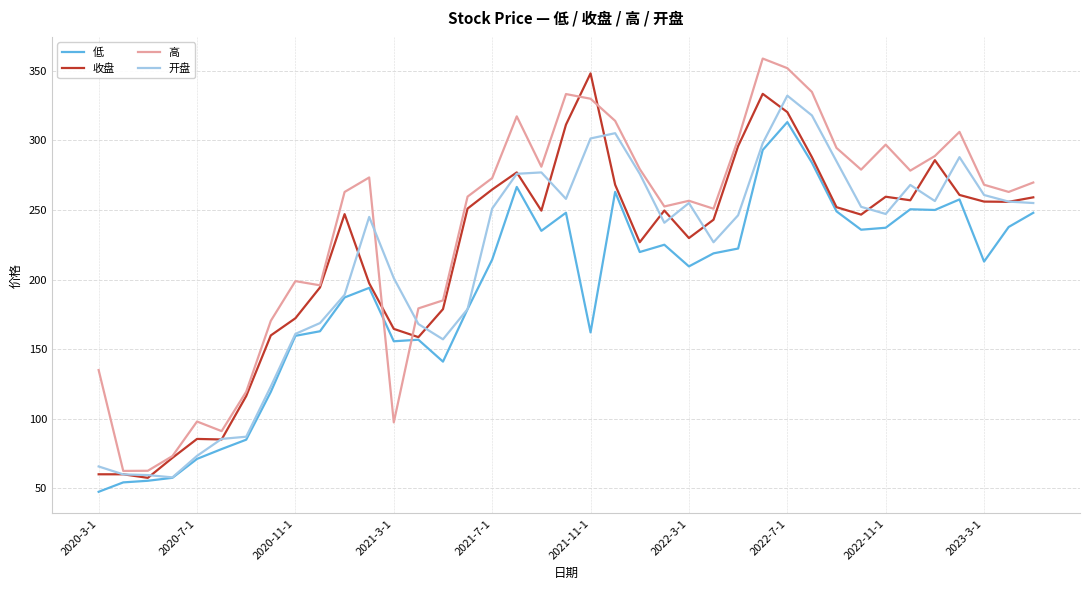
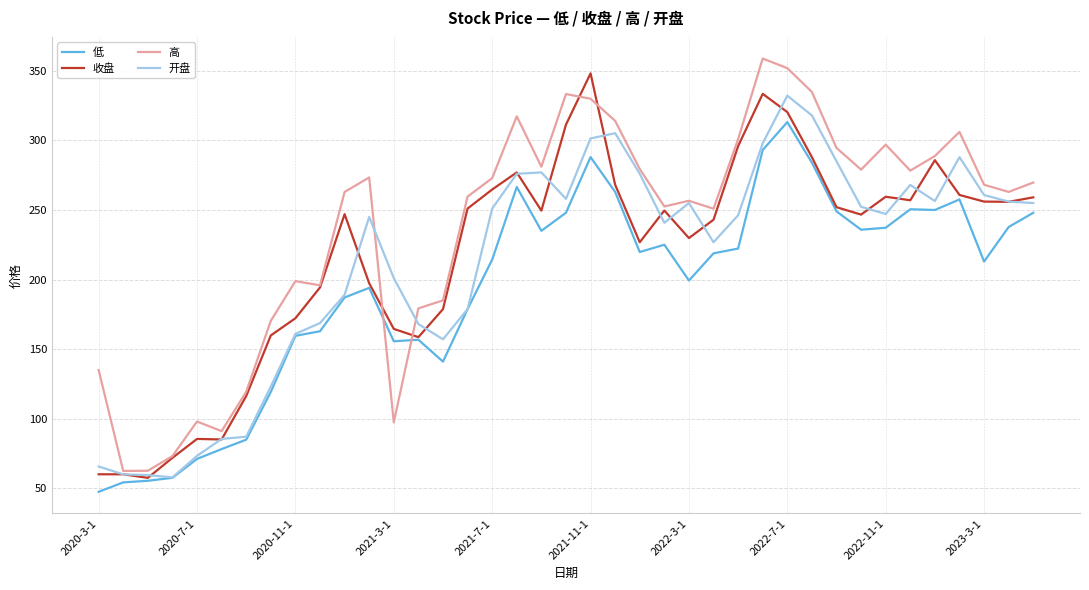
  {
    "低": {
      "2020-3-1": 47,
      "2020-7-1": 71,
      "2021-3-1": 156,
      "2021-7-1": 214,
-     "2021-11-1": 162,
-     "2022-3-1": 209,
+     "2021-11-1": 288,
+     "2022-3-1": 199,
      "2022-7-1": 313,
      "2022-11-1": 237,
      "2023-3-1": 213
    },
    "收盘": {
      "2020-3-1": 60,
      "2020-7-1": 85,
      "2020-11-1": 172,
      "2021-3-1": 165,
      "2021-7-1": 265,
      "2021-11-1": 348,
      "2022-3-1": 230,
      "2022-7-1": 320,
      "2022-11-1": 260,
      "2023-3-1": 256
    },
    "高": {
      "2020-3-1": 135,
      "2020-7-1": 98,
      "2020-11-1": 199,
      "2021-3-1": 97,
      "2021-7-1": 273,
      "2021-11-1": 330,
      "2022-7-1": 352,
      "2022-11-1": 297,
      "2023-3-1": 268
    },
    "开盘": {
      "2020-3-1": 66,
      "2020-7-1": 73,
      "2021-3-1": 201,
      "2021-7-1": 251,
      "2021-11-1": 301,
      "2022-7-1": 332,
      "2022-11-1": 247,
      "2023-3-1": 261
    }
  }
